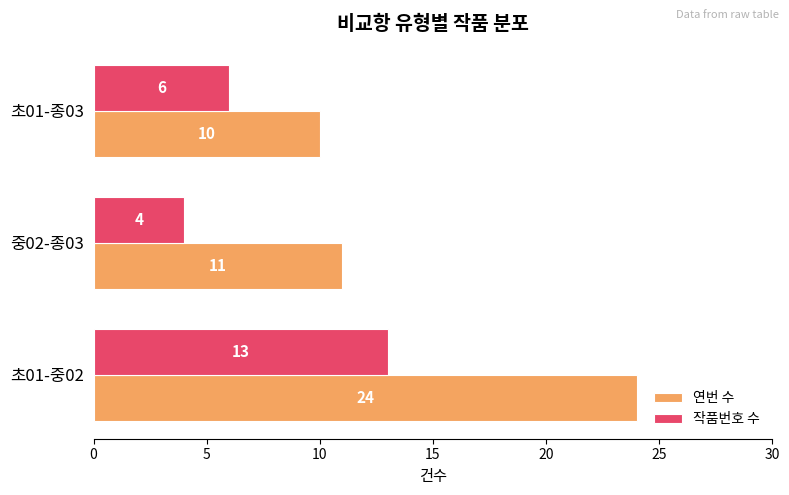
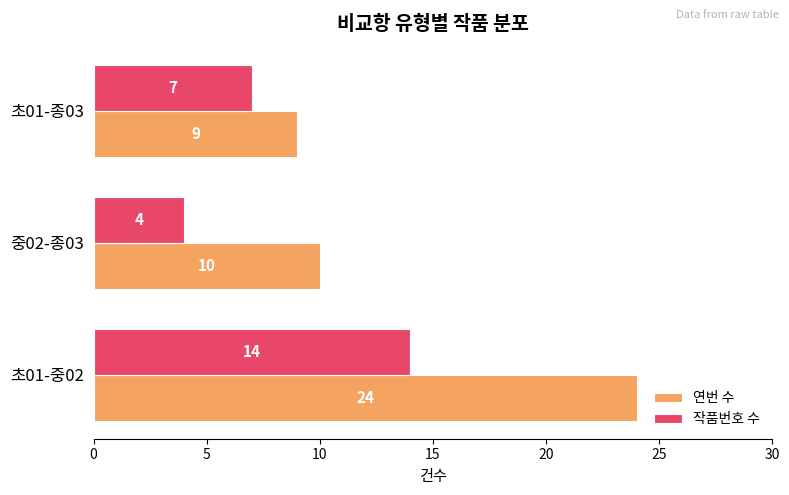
  {
    "연번 수": {
-     "초01-종03": 10,
-     "중02-종03": 11,
+     "초01-종03": 9,
+     "중02-종03": 10,
      "초01-중02": 24
    },
    "작품번호 수": {
-     "초01-종03": 6,
+     "초01-종03": 7,
      "중02-종03": 4,
-     "초01-중02": 13
+     "초01-중02": 14
    }
  }
